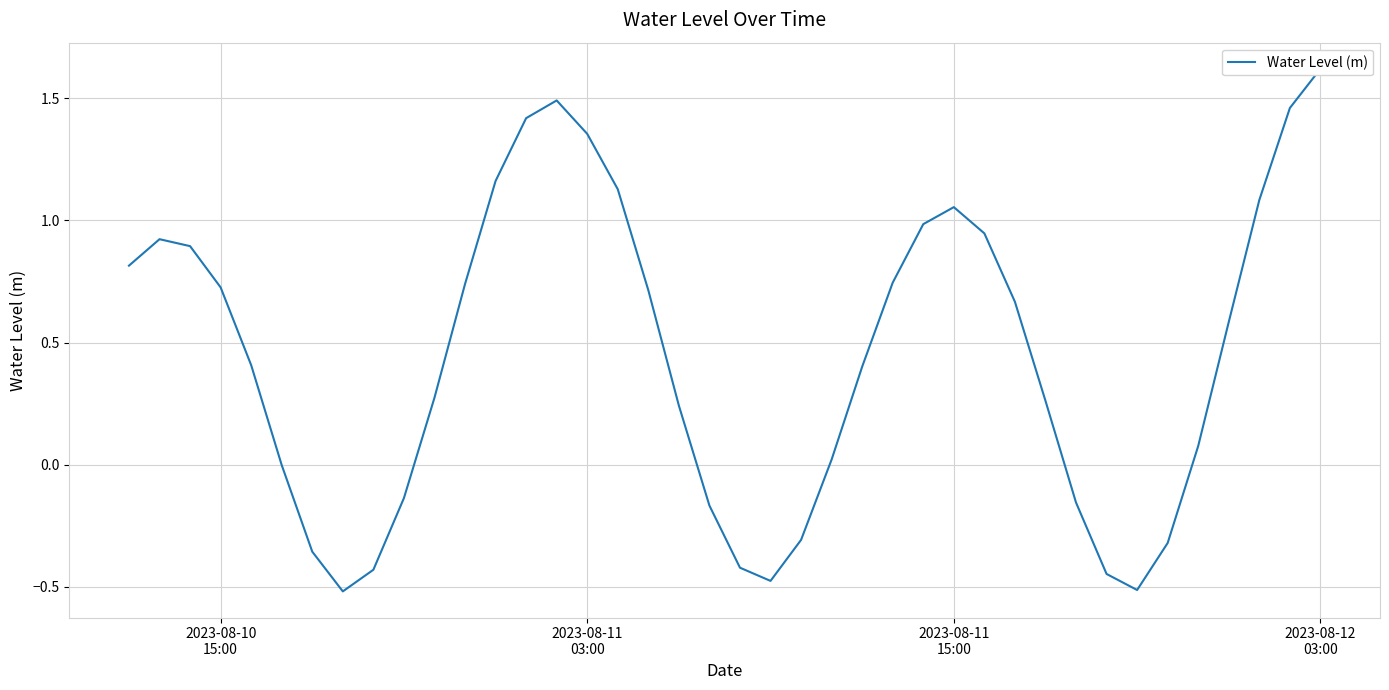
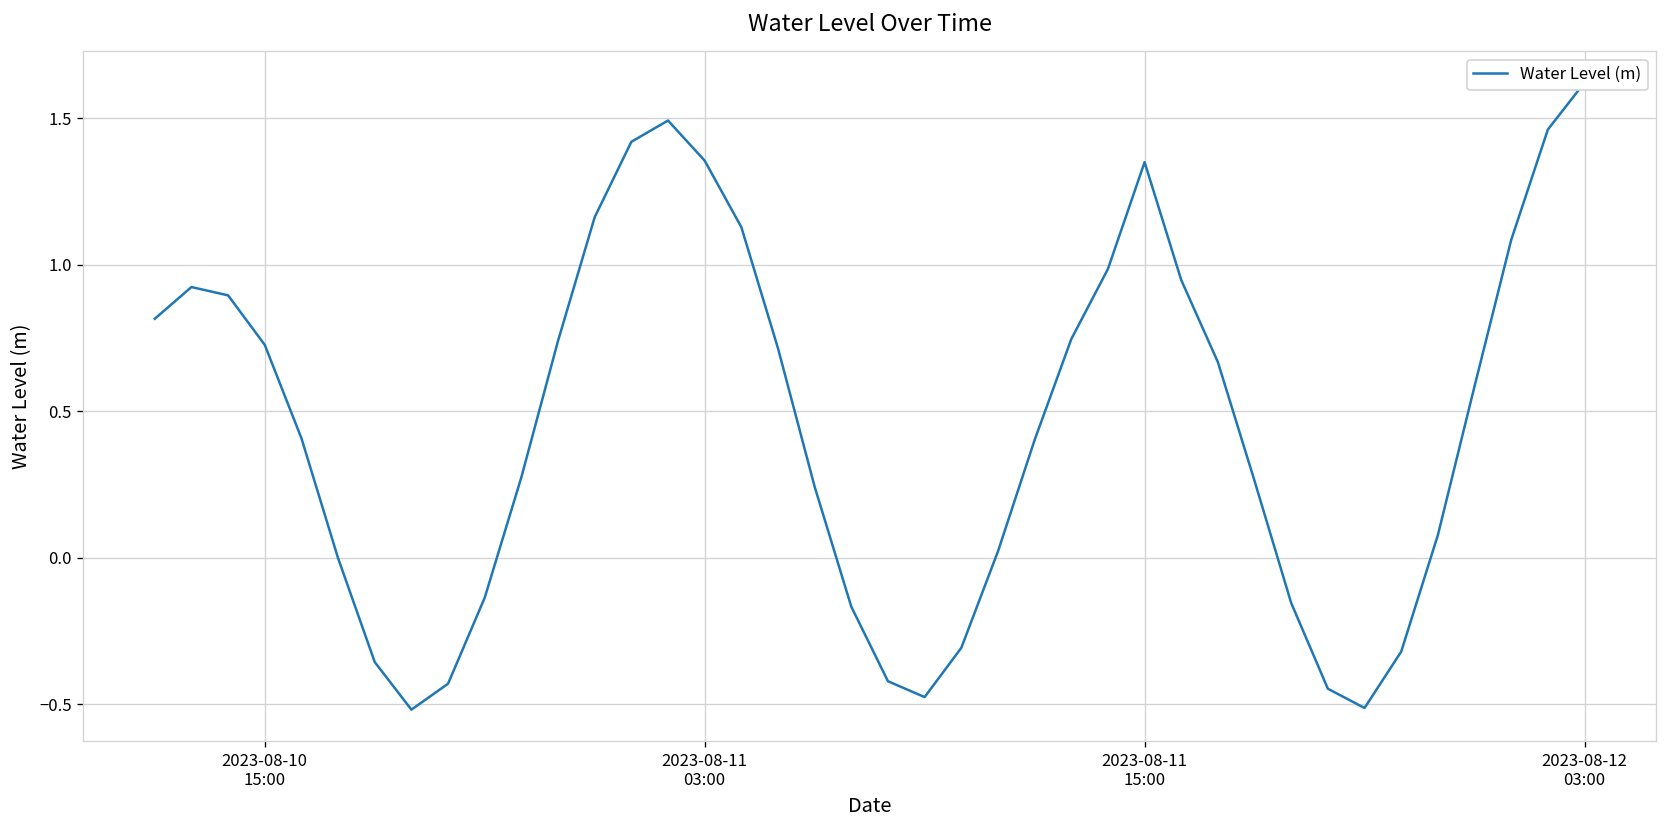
  {
    "2023-08-10 15:00": 0.73,
    "2023-08-11 03:00": 1.35,
-   "2023-08-11 15:00": 1.05
+   "2023-08-11 15:00": 1.35
  }
